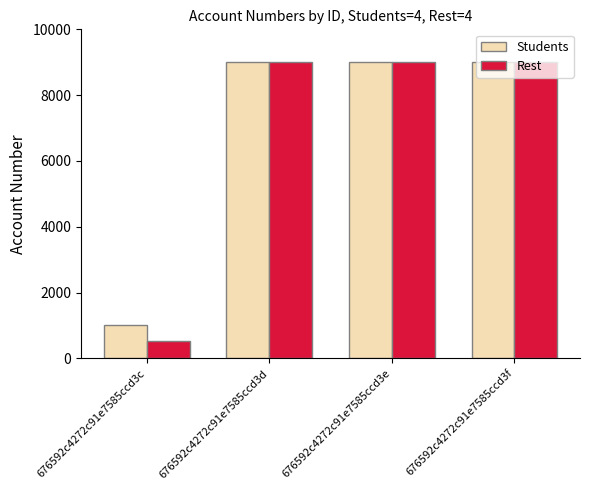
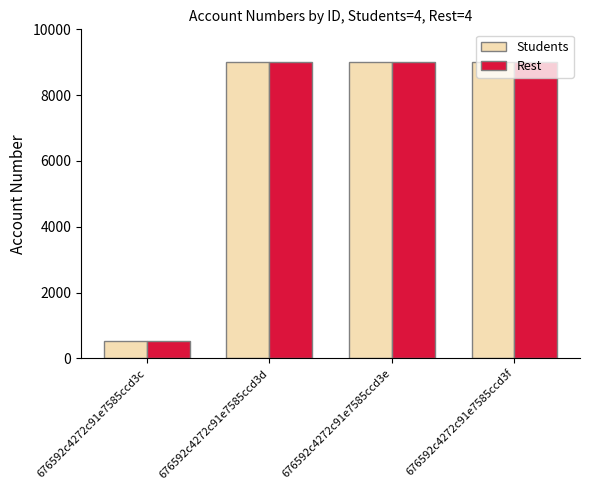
  {
    "Students": {
-     "676592c4272c91e7585ccd3c": 1000,
+     "676592c4272c91e7585ccd3c": 500,
      "676592c4272c91e7585ccd3d": 9000,
      "676592c4272c91e7585ccd3e": 9000
    },
    "Rest": {
      "676592c4272c91e7585ccd3c": 500,
      "676592c4272c91e7585ccd3d": 9000,
      "676592c4272c91e7585ccd3e": 9000
    }
  }
